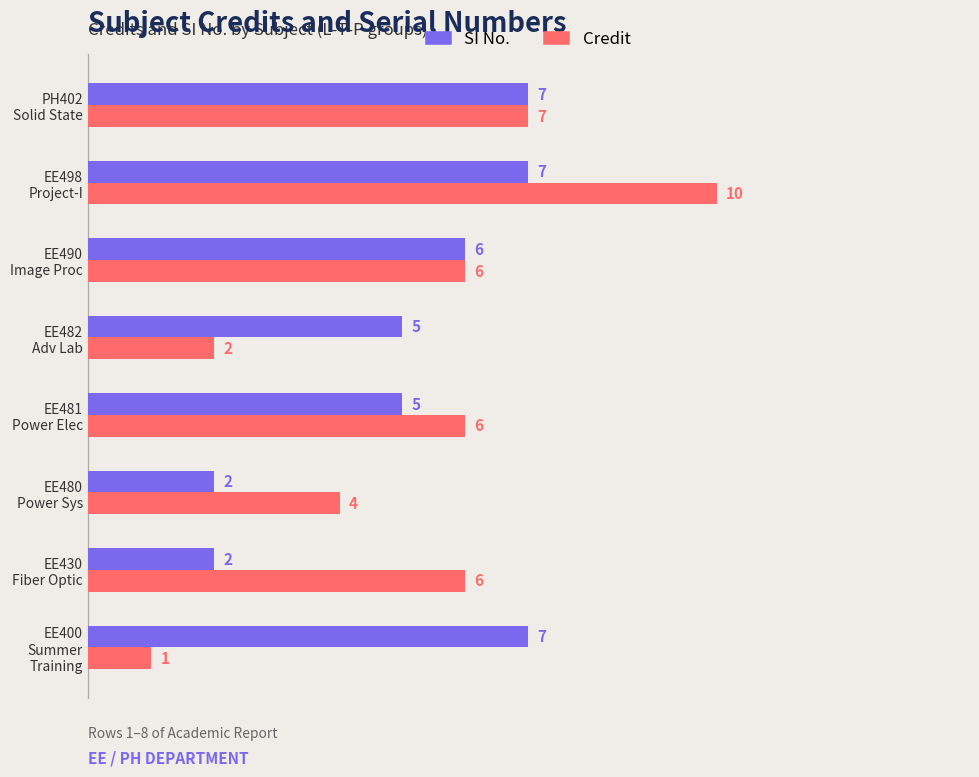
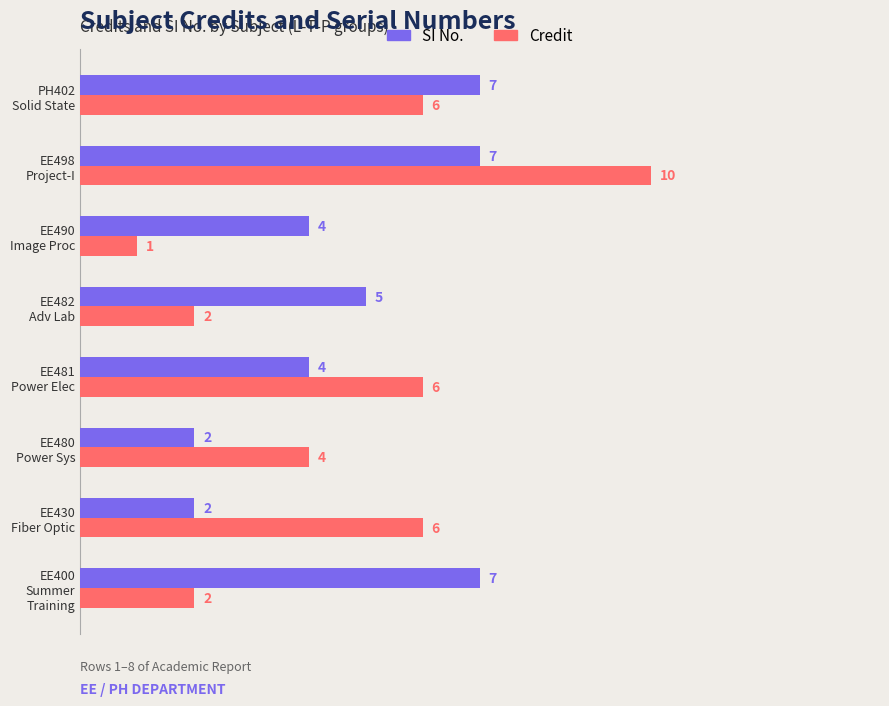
  {
    "SI No.": {
      "PH402 Solid State": 7,
      "EE498 Project-I": 7,
-     "EE490 Image Proc": 6,
+     "EE490 Image Proc": 4,
      "EE482 Adv Lab": 5,
-     "EE481 Power Elec": 5,
+     "EE481 Power Elec": 4,
      "EE480 Power Sys": 2,
      "EE430 Fiber Optic": 2,
      "EE400 Summer Training": 7
    },
    "Credit": {
-     "PH402 Solid State": 7,
+     "PH402 Solid State": 6,
      "EE498 Project-I": 10,
-     "EE490 Image Proc": 6,
+     "EE490 Image Proc": 1,
      "EE482 Adv Lab": 2,
      "EE481 Power Elec": 6,
      "EE480 Power Sys": 4,
      "EE430 Fiber Optic": 6,
-     "EE400 Summer Training": 1
+     "EE400 Summer Training": 2
    }
  }
